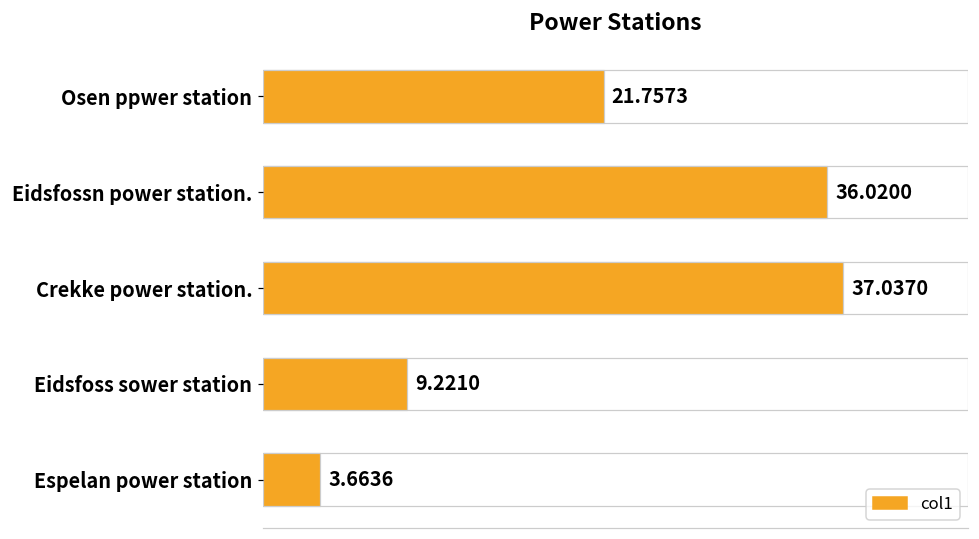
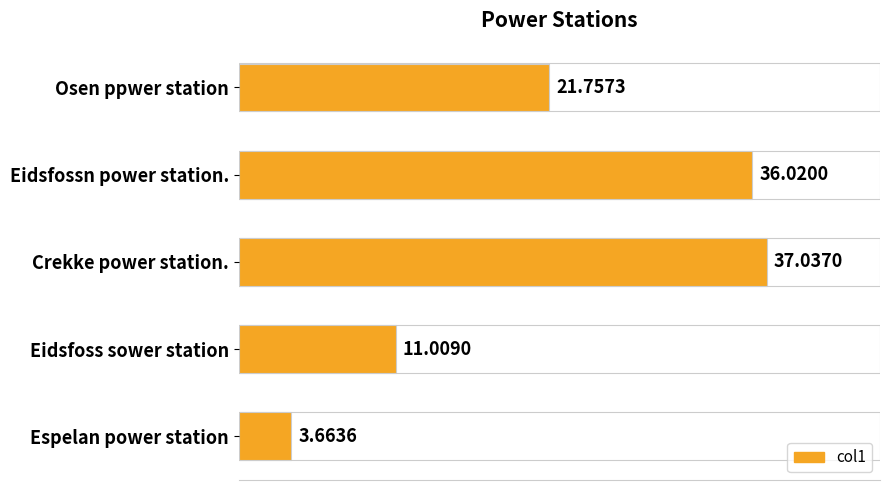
  {
    "Osen ppwer station": 21.7573,
    "Eidsfossn power station.": 36.0200,
    "Crekke power station.": 37.0370,
-   "Eidsfoss sower station": 9.2210,
+   "Eidsfoss sower station": 11.0090,
    "Espelan power station": 3.6636
  }
